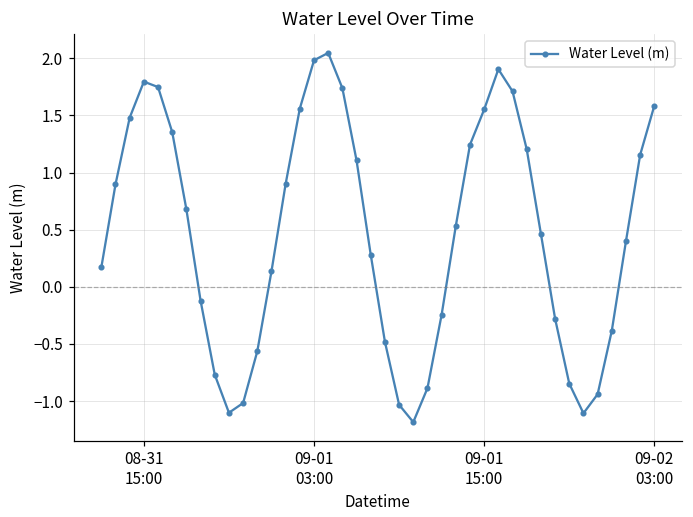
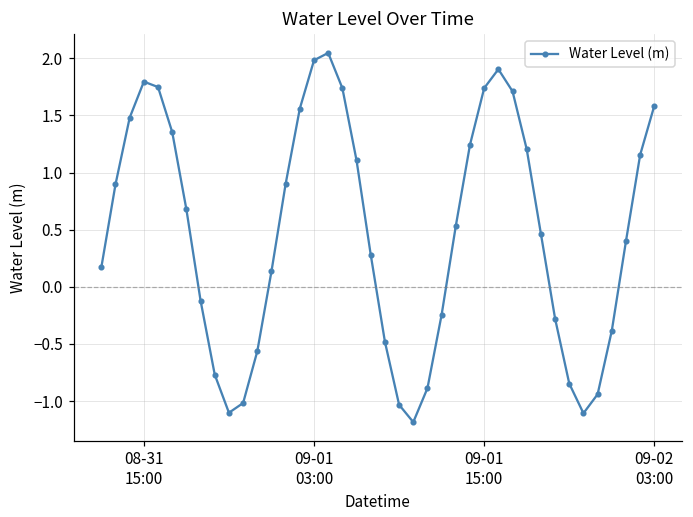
  {
    "08-31 15:00": 1.80,
    "09-01 03:00": 1.98,
-   "09-01 15:00": 1.55,
+   "09-01 15:00": 1.74,
    "09-02 03:00": 1.59
  }
